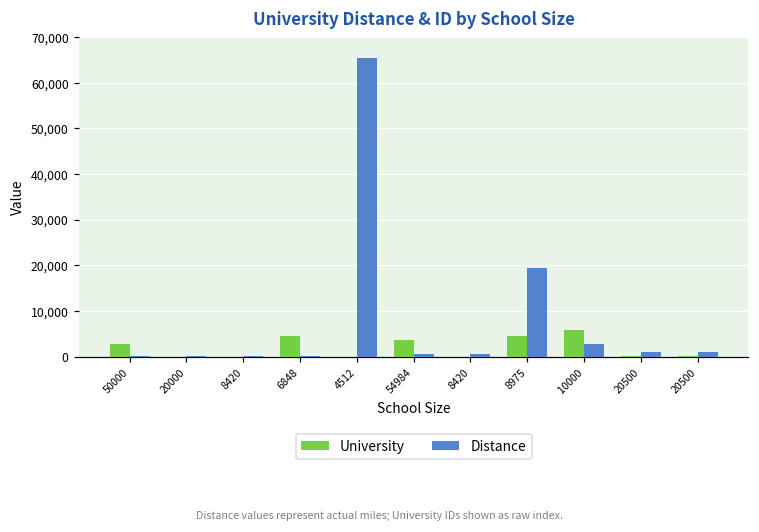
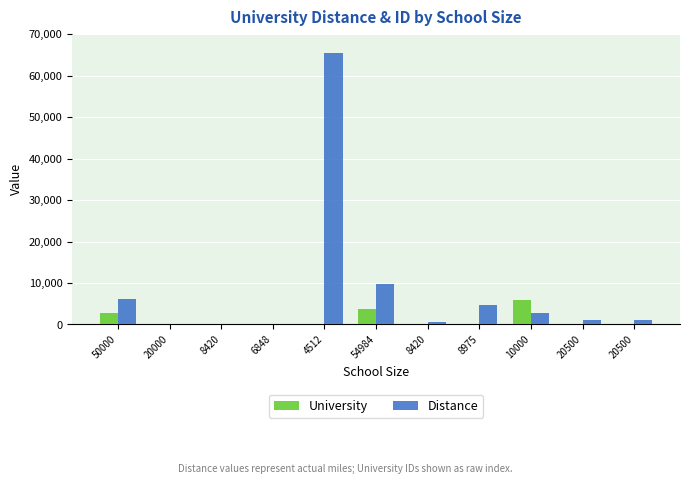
  {
    "University": {
      "50000": "3,000",
-     "6848": "5,000",
+     "6848": "0",
      "54984": "4,000",
-     "8975": "4,000",
+     "8975": "0",
      "10000": "6,000"
    },
    "Distance": {
-     "50000": "0",
+     "50000": "6,000",
      "4512": "65,000",
-     "54984": "0",
-     "8975": "19,000",
+     "54984": "10,000",
+     "8975": "5,000",
      "10000": "3,000"
    }
  }
